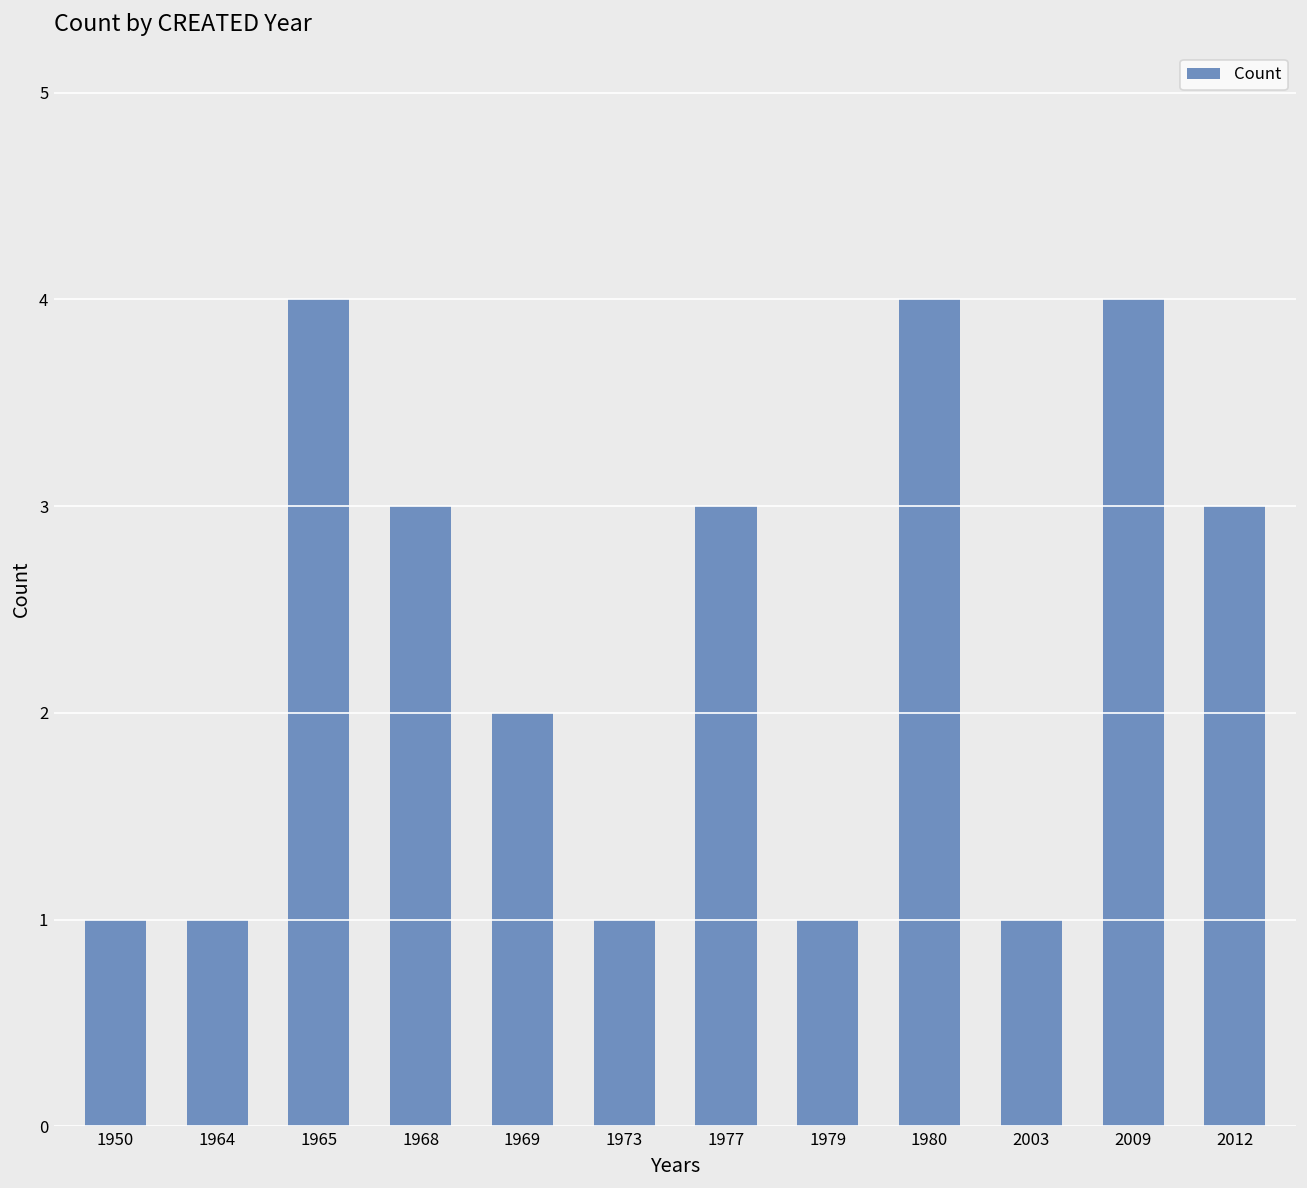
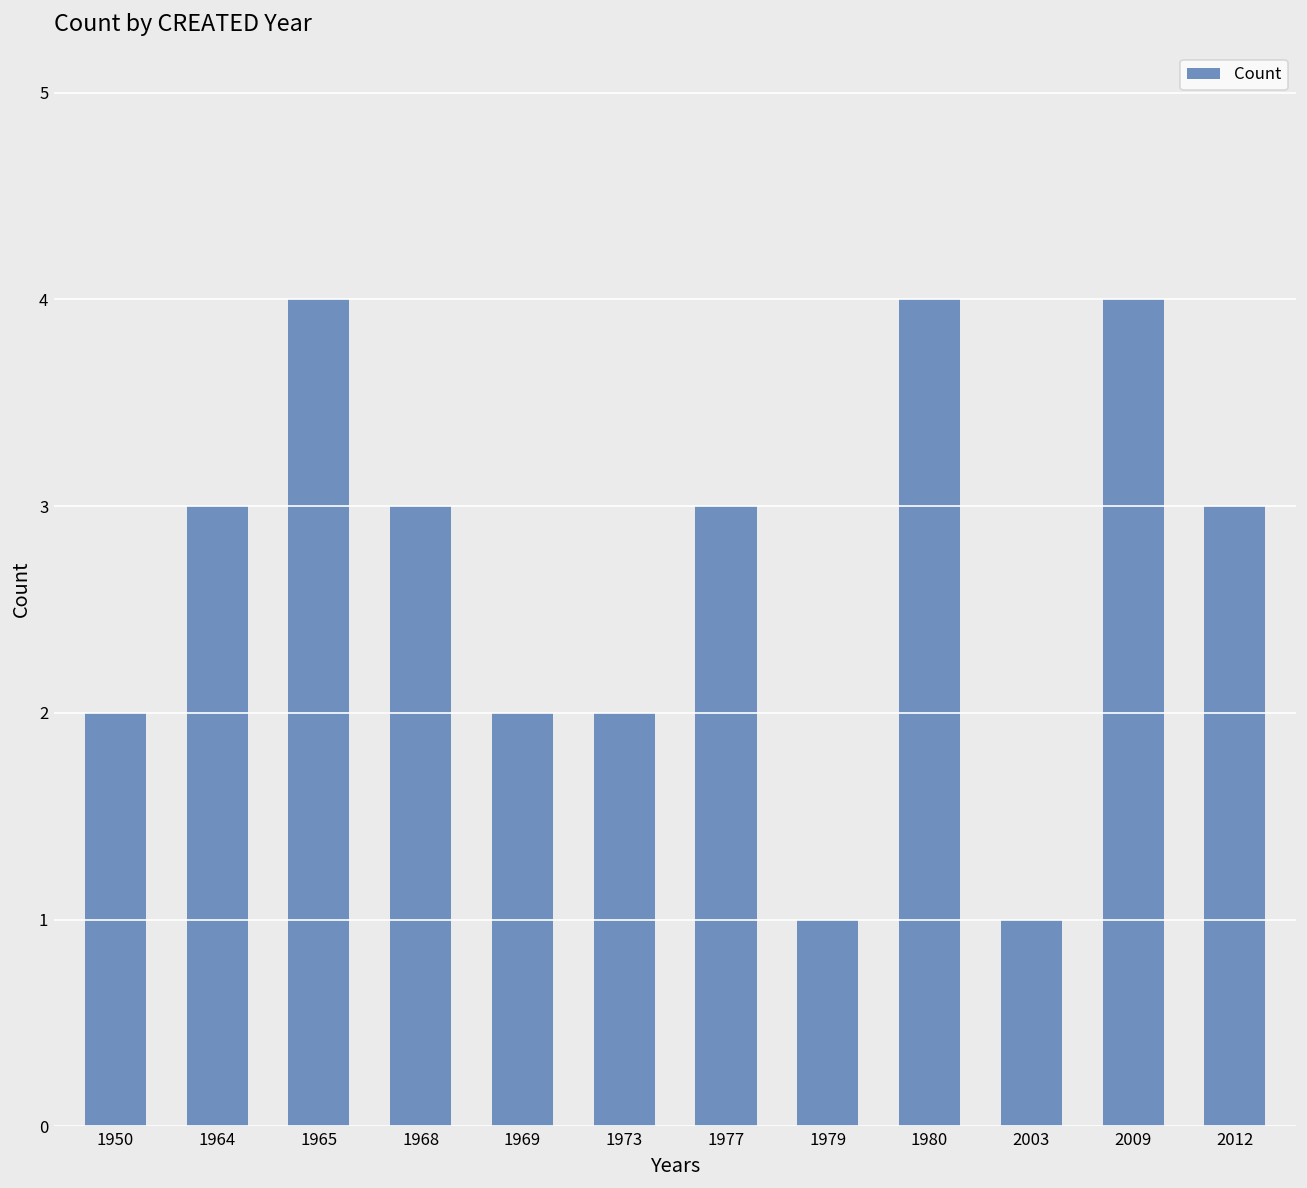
  {
-   "1950": 1,
-   "1964": 1,
+   "1950": 2,
+   "1964": 3,
    "1965": 4,
    "1968": 3,
    "1969": 2,
-   "1973": 1,
+   "1973": 2,
    "1977": 3,
    "1979": 1,
    "1980": 4,
    "2003": 1,
    "2009": 4,
    "2012": 3
  }
